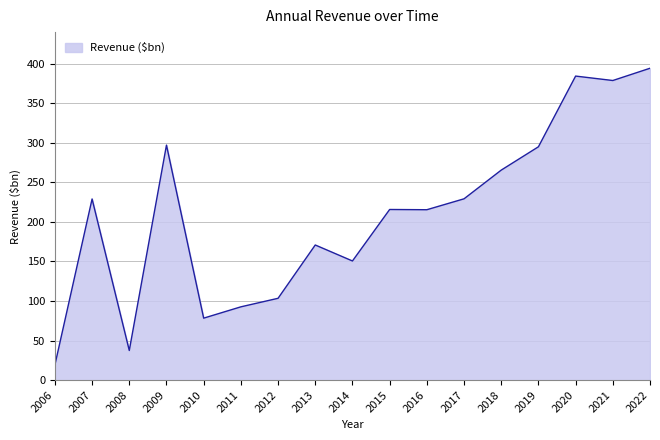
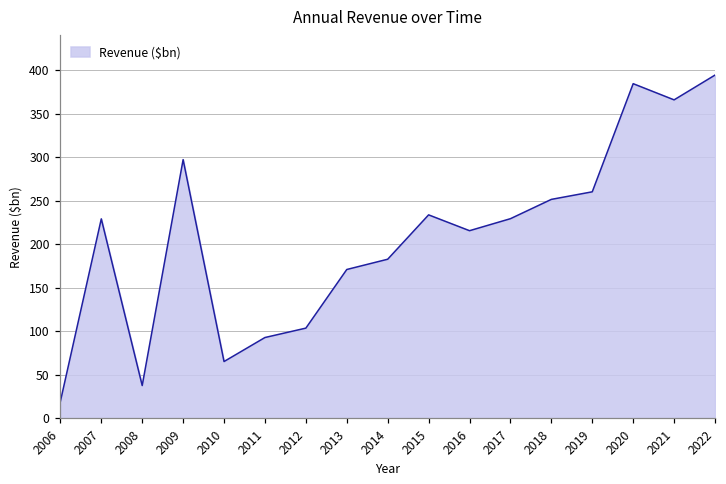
  {
    "2006": 20,
    "2007": 230,
    "2008": 40,
    "2009": 300,
-   "2010": 80,
+   "2010": 70,
    "2011": 90,
    "2012": 100,
    "2013": 170,
-   "2014": 150,
-   "2015": 220,
+   "2014": 180,
+   "2015": 230,
    "2016": 220,
    "2017": 230,
-   "2018": 270,
-   "2019": 300,
+   "2018": 250,
+   "2019": 260,
    "2020": 380,
-   "2021": 380,
+   "2021": 370,
    "2022": 390
  }
